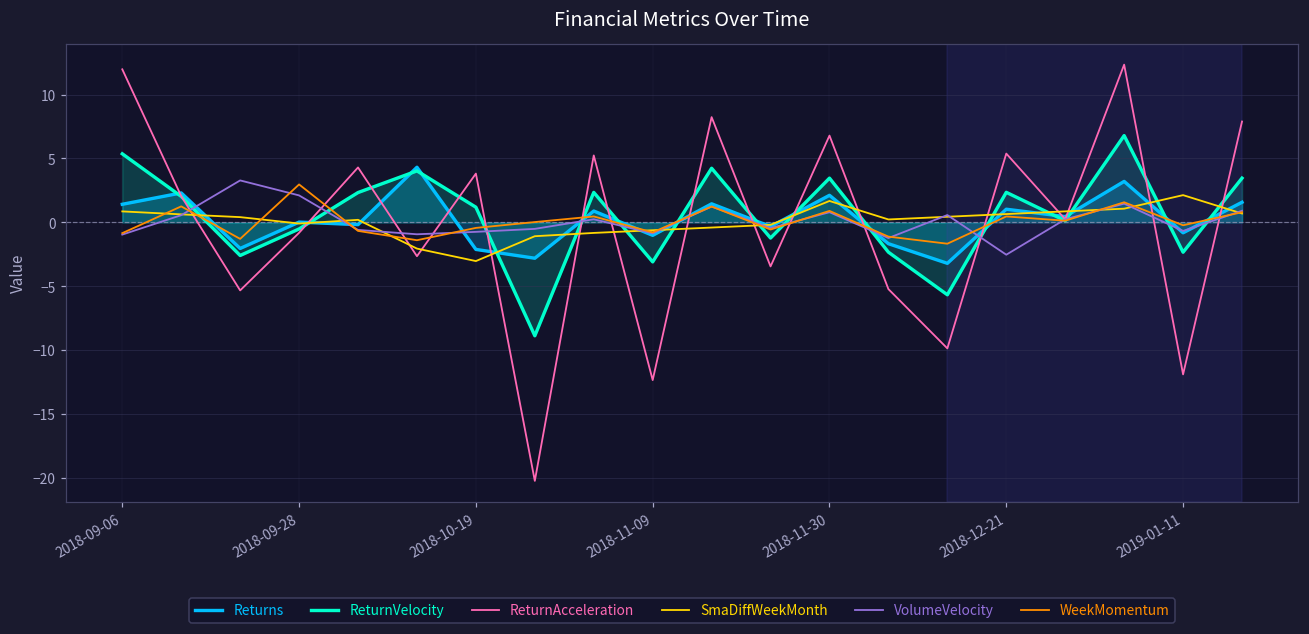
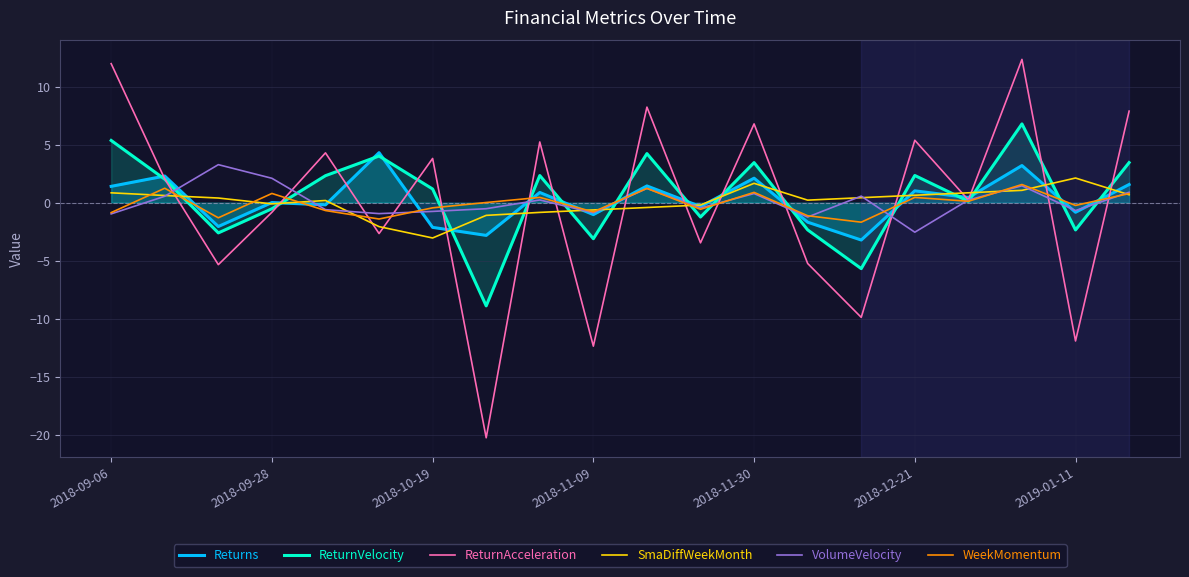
  {
    "ReturnAcceleration": {
      "2018-09-06": 12.0,
      "2018-09-28": -0.8,
      "2018-10-19": 3.8,
      "2018-11-09": -12.4,
      "2018-11-30": 6.8,
      "2018-12-21": 5.4,
      "2019-01-11": -11.9
    },
    "SmaDiffWeekMonth": {
      "2018-09-06": 0.9,
      "2018-10-19": -3.0,
      "2018-11-30": 1.7,
      "2019-01-11": 2.1
    },
    "VolumeVelocity": {
      "2018-09-28": 2.1,
      "2018-10-19": -0.8,
      "2018-12-21": -2.5
    },
    "WeekMomentum": {
-     "2018-09-28": 3.0,
+     "2018-09-28": 0.8,
      "2018-10-19": -0.4,
      "2019-01-11": -0.2
    }
  }
